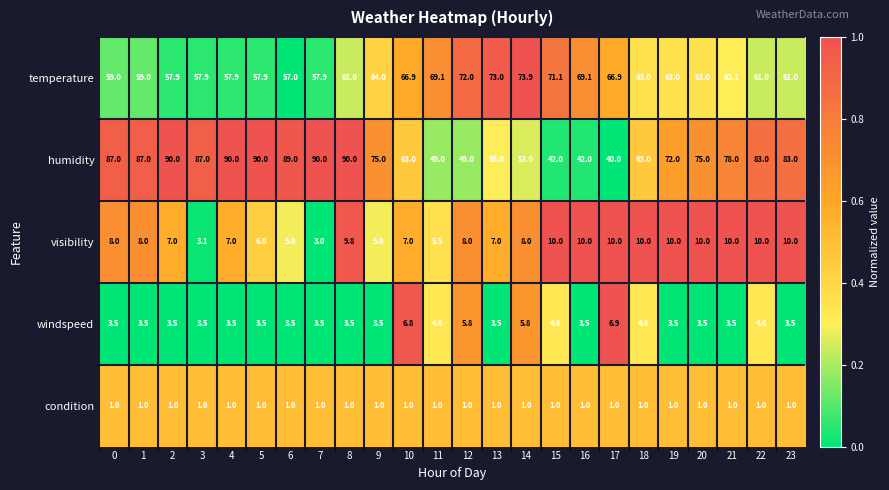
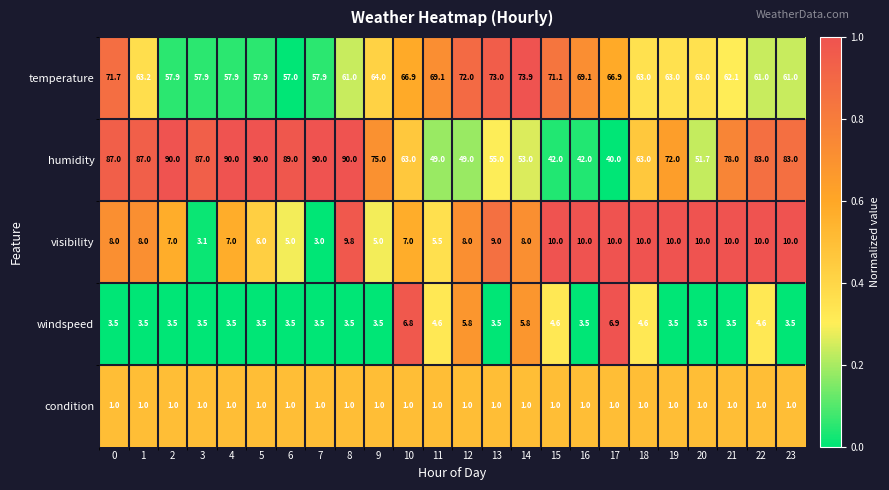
  {
    "temperature": {
-     "0": 59.0,
-     "1": 59.0,
+     "0": 71.7,
+     "1": 63.2,
      "2": 57.9,
      "3": 57.9,
      "4": 57.9,
      "5": 57.9,
      "6": 57.0,
      "7": 57.9,
      "8": 61.0,
      "9": 64.0,
      "10": 66.9,
      "11": 69.1,
      "12": 72.0,
      "13": 73.0,
      "14": 73.9,
      "15": 71.1,
      "16": 69.1,
      "17": 66.9,
      "18": 63.0,
      "19": 63.0,
      "20": 63.0,
      "21": 62.1,
      "22": 61.0,
      "23": 61.0
    },
    "humidity": {
      "0": 87.0,
      "1": 87.0,
      "2": 90.0,
      "3": 87.0,
      "4": 90.0,
      "5": 90.0,
      "6": 89.0,
      "7": 90.0,
      "8": 90.0,
      "9": 75.0,
      "10": 63.0,
      "11": 49.0,
      "12": 49.0,
      "13": 55.0,
      "14": 53.0,
      "15": 42.0,
      "16": 42.0,
      "17": 40.0,
      "18": 63.0,
      "19": 72.0,
-     "20": 75.0,
+     "20": 51.7,
      "21": 78.0,
      "22": 83.0,
      "23": 83.0
    },
    "visibility": {
      "0": 8.0,
      "1": 8.0,
      "2": 7.0,
      "3": 3.1,
      "4": 7.0,
      "5": 6.0,
      "6": 5.0,
      "7": 3.0,
      "8": 9.8,
      "9": 5.0,
      "10": 7.0,
      "11": 5.5,
      "12": 8.0,
-     "13": 7.0,
+     "13": 9.0,
      "14": 8.0,
      "15": 10.0,
      "16": 10.0,
      "17": 10.0,
      "18": 10.0,
      "19": 10.0,
      "20": 10.0,
      "21": 10.0,
      "22": 10.0,
      "23": 10.0
    },
    "windspeed": {
      "0": 3.5,
      "1": 3.5,
      "2": 3.5,
      "3": 3.5,
      "4": 3.5,
      "5": 3.5,
      "6": 3.5,
      "7": 3.5,
      "8": 3.5,
      "9": 3.5,
      "10": 6.8,
      "11": 4.6,
      "12": 5.8,
      "13": 3.5,
      "14": 5.8,
      "15": 4.6,
      "16": 3.5,
      "17": 6.9,
      "18": 4.6,
      "19": 3.5,
      "20": 3.5,
      "21": 3.5,
      "22": 4.6,
      "23": 3.5
    },
    "condition": {
      "0": 1.0,
      "1": 1.0,
      "2": 1.0,
      "3": 1.0,
      "4": 1.0,
      "5": 1.0,
      "6": 1.0,
      "7": 1.0,
      "8": 1.0,
      "9": 1.0,
      "10": 1.0,
      "11": 1.0,
      "12": 1.0,
      "13": 1.0,
      "14": 1.0,
      "15": 1.0,
      "16": 1.0,
      "17": 1.0,
      "18": 1.0,
      "19": 1.0,
      "20": 1.0,
      "21": 1.0,
      "22": 1.0,
      "23": 1.0
    }
  }
